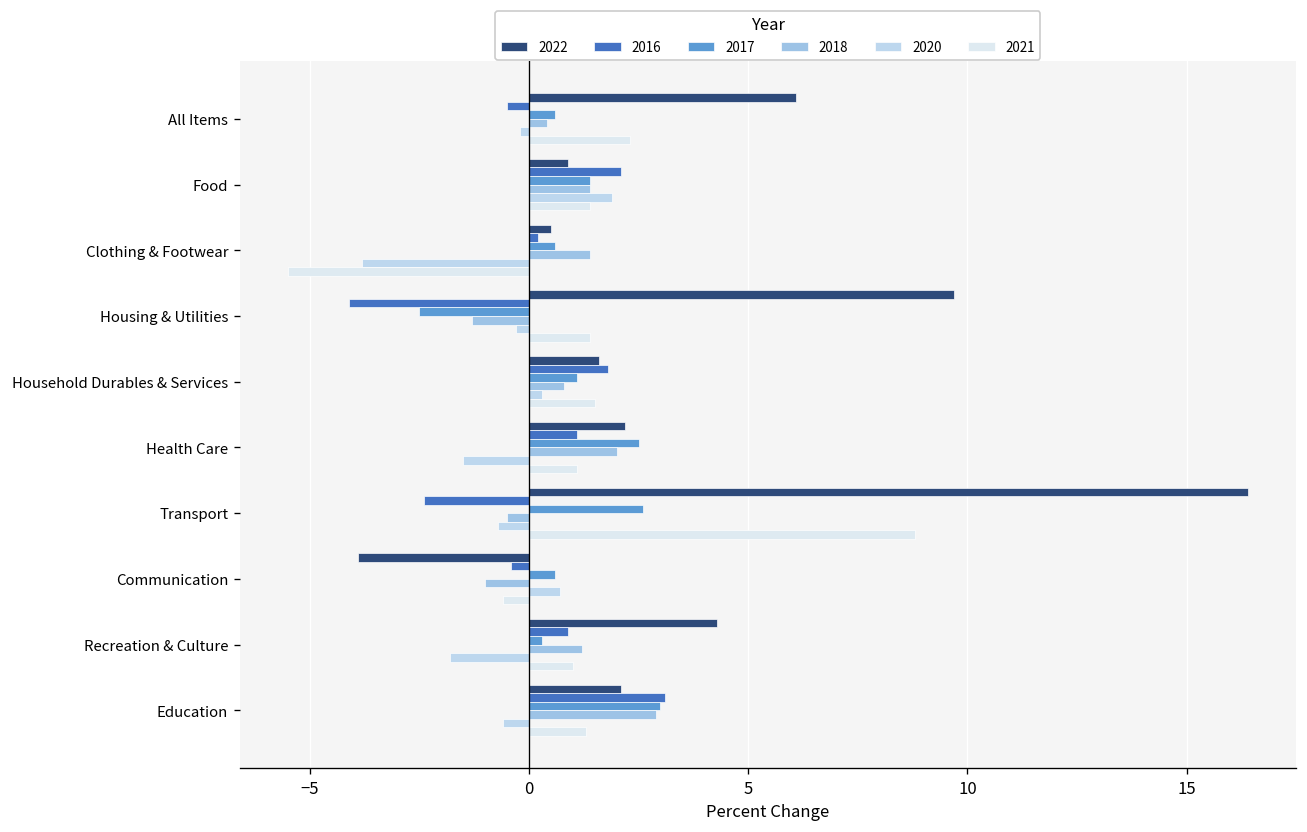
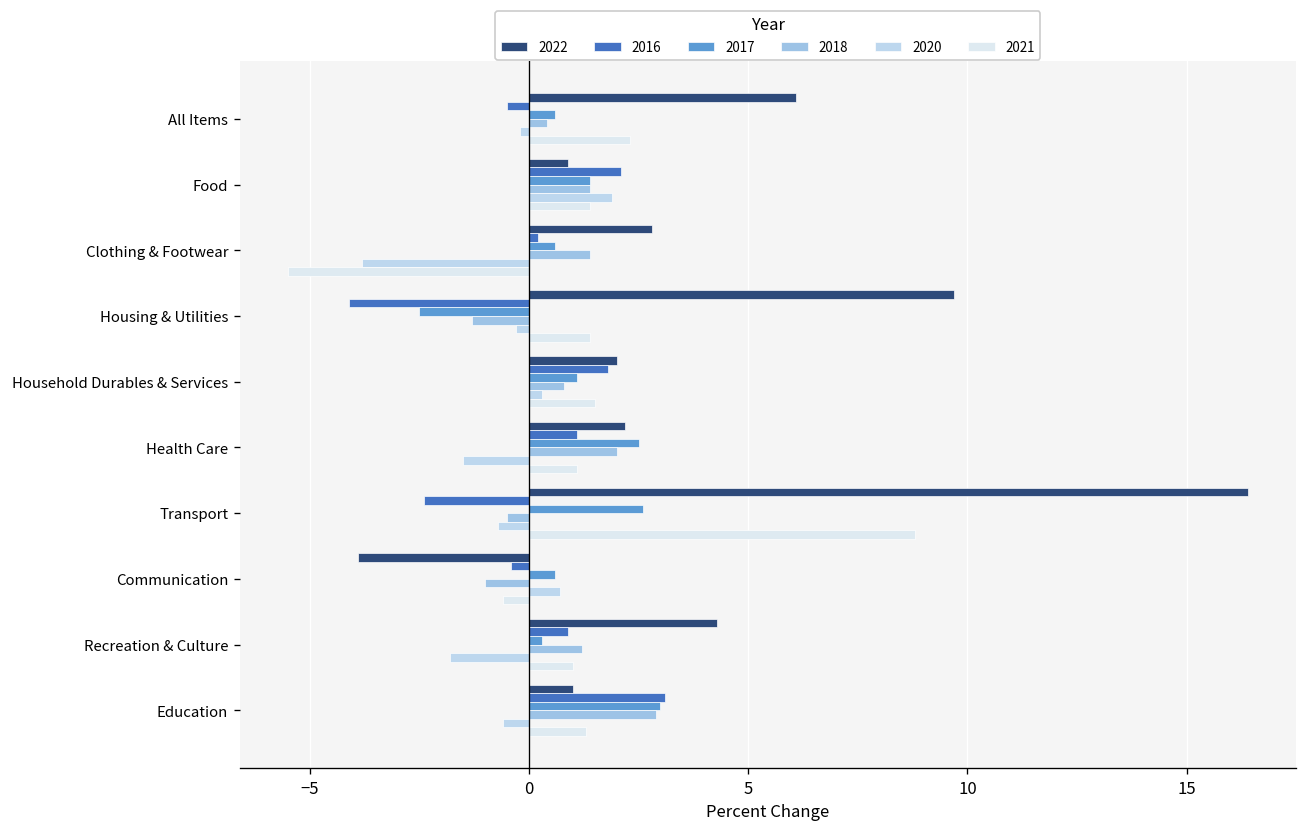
  {
    "2022": {
      "All Items": 6.1,
      "Food": 0.9,
-     "Clothing & Footwear": 0.5,
+     "Clothing & Footwear": 2.8,
      "Housing & Utilities": 9.7,
-     "Household Durables & Services": 1.6,
+     "Household Durables & Services": 2.0,
      "Health Care": 2.2,
      "Transport": 16.4,
      "Communication": -3.9,
      "Recreation & Culture": 4.3,
-     "Education": 2.1
+     "Education": 1.0
    }
  }
